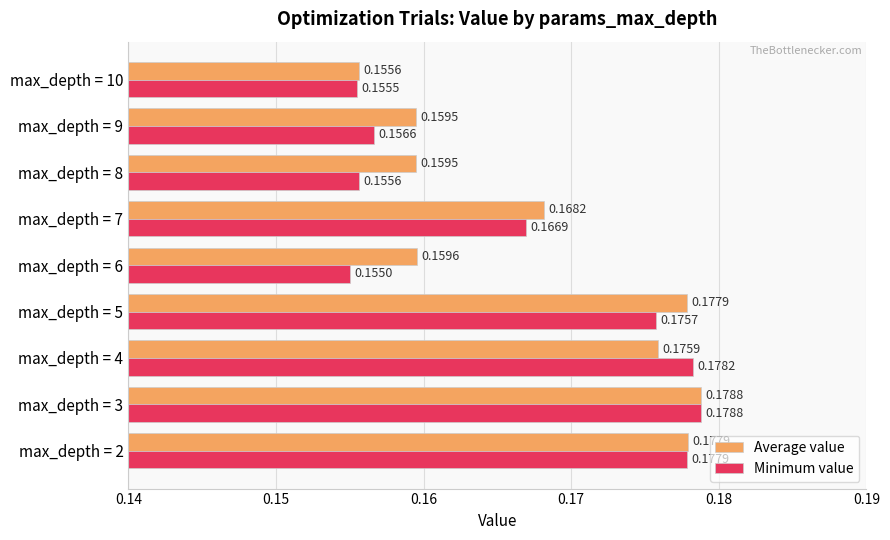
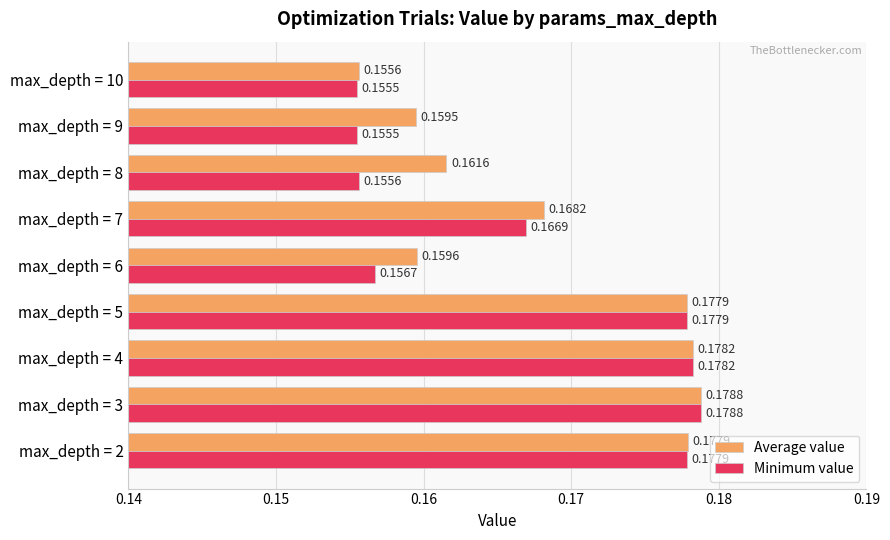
  {
    "Average value": {
      "max_depth = 10": 0.1556,
      "max_depth = 9": 0.1595,
-     "max_depth = 8": 0.1595,
+     "max_depth = 8": 0.1616,
      "max_depth = 7": 0.1682,
      "max_depth = 6": 0.1596,
      "max_depth = 5": 0.1779,
-     "max_depth = 4": 0.1759,
+     "max_depth = 4": 0.1782,
      "max_depth = 3": 0.1788
    },
    "Minimum value": {
      "max_depth = 10": 0.1555,
-     "max_depth = 9": 0.1566,
+     "max_depth = 9": 0.1555,
      "max_depth = 8": 0.1556,
      "max_depth = 7": 0.1669,
-     "max_depth = 6": 0.1550,
-     "max_depth = 5": 0.1757,
+     "max_depth = 6": 0.1567,
+     "max_depth = 5": 0.1779,
      "max_depth = 4": 0.1782,
      "max_depth = 3": 0.1788
    }
  }
